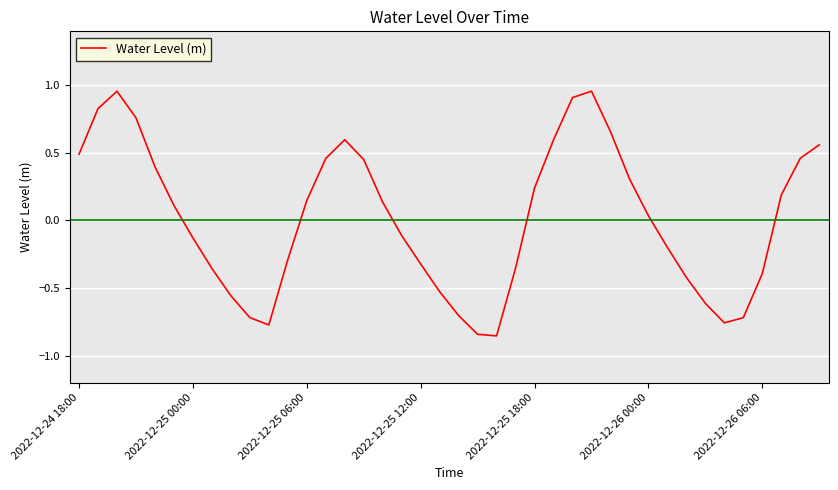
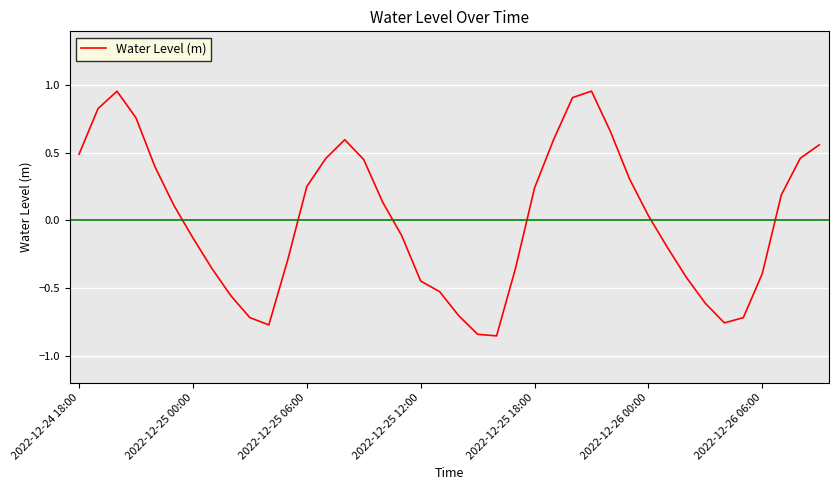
  {
    "2022-12-24 18:00": 0.49,
    "2022-12-25 00:00": -0.13,
-   "2022-12-25 06:00": 0.15,
-   "2022-12-25 12:00": -0.32,
+   "2022-12-25 06:00": 0.25,
+   "2022-12-25 12:00": -0.45,
    "2022-12-25 18:00": 0.24,
    "2022-12-26 00:00": 0.03,
    "2022-12-26 06:00": -0.39
  }
